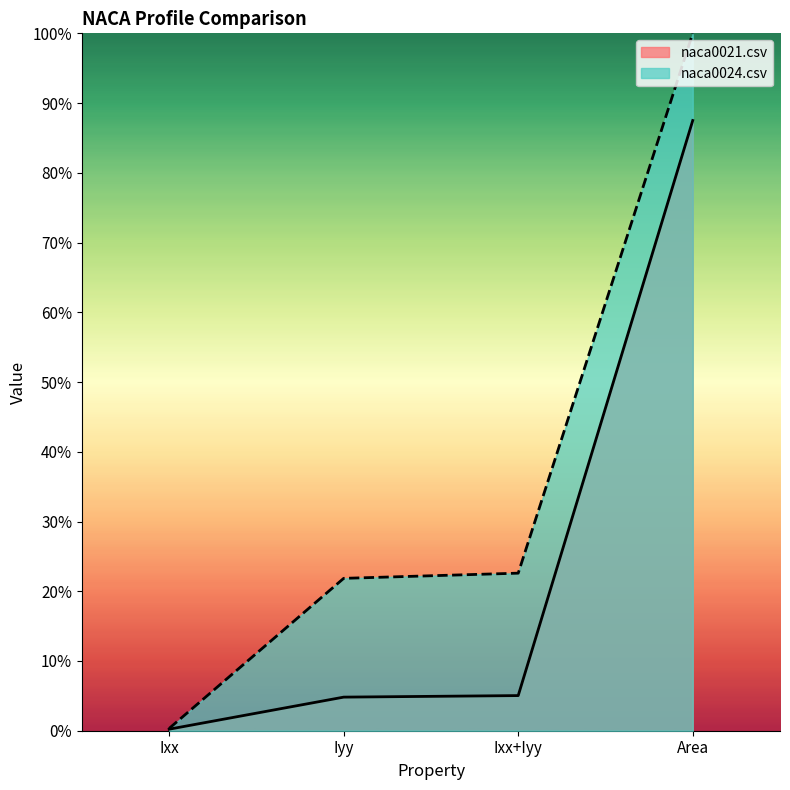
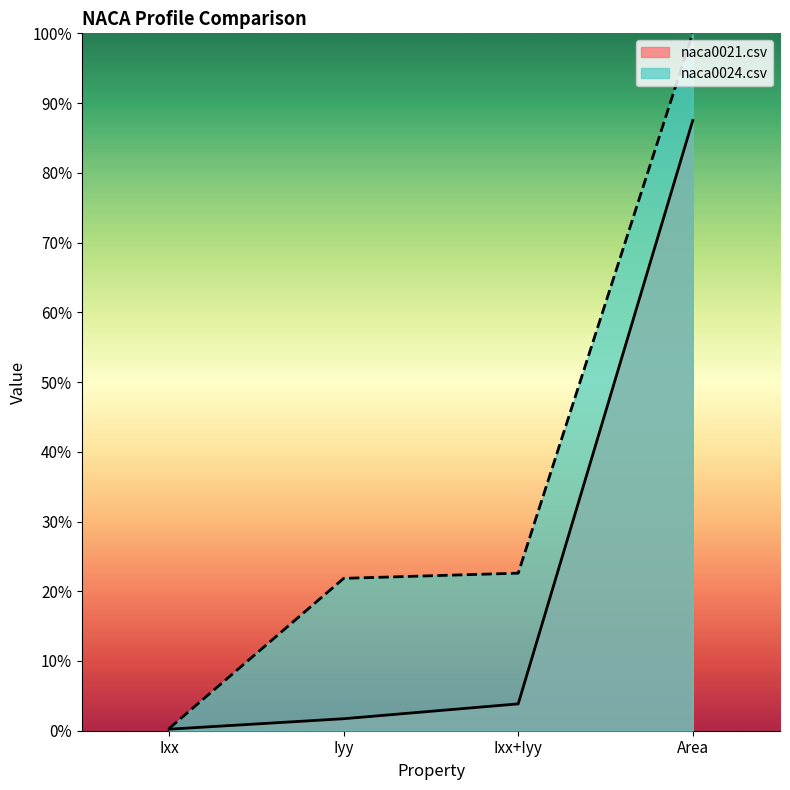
  {
    "naca0021.csv": {
-     "Iyy": "5%",
-     "Ixx+Iyy": "5%",
+     "Iyy": "2%",
+     "Ixx+Iyy": "4%",
      "Area": "88%"
    },
    "naca0024.csv": {
      "Iyy": "22%",
      "Ixx+Iyy": "23%",
      "Area": "100%"
    }
  }
